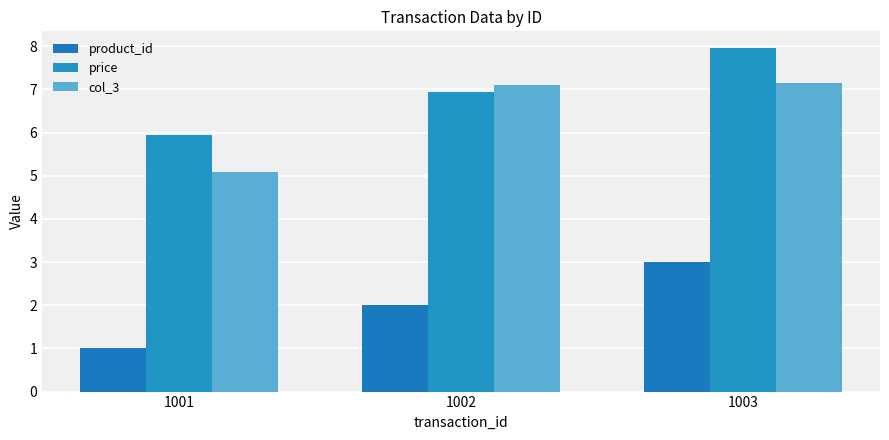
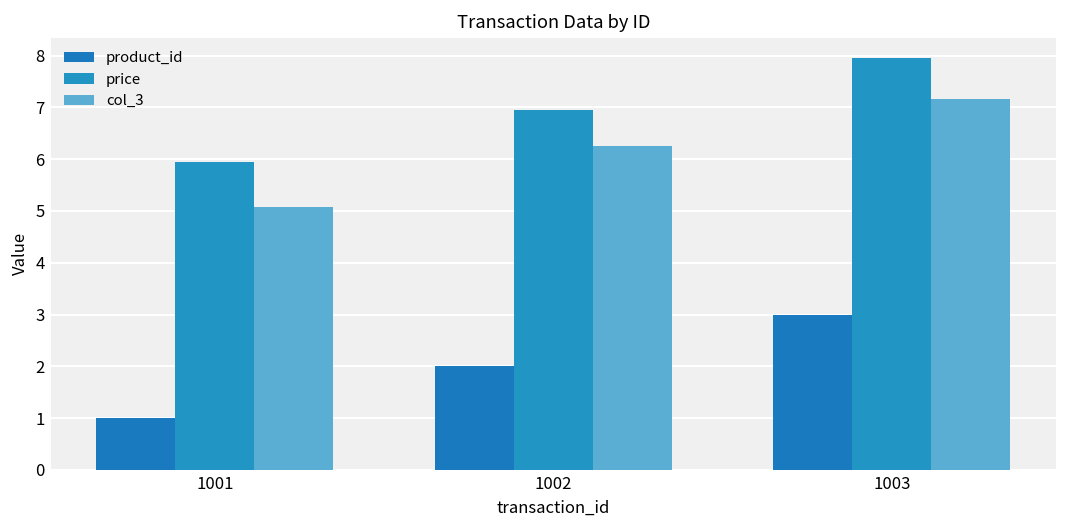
  {
    "col_3": {
      "1001": 5.1,
-     "1002": 7.1,
+     "1002": 6.3,
      "1003": 7.2
    }
  }
